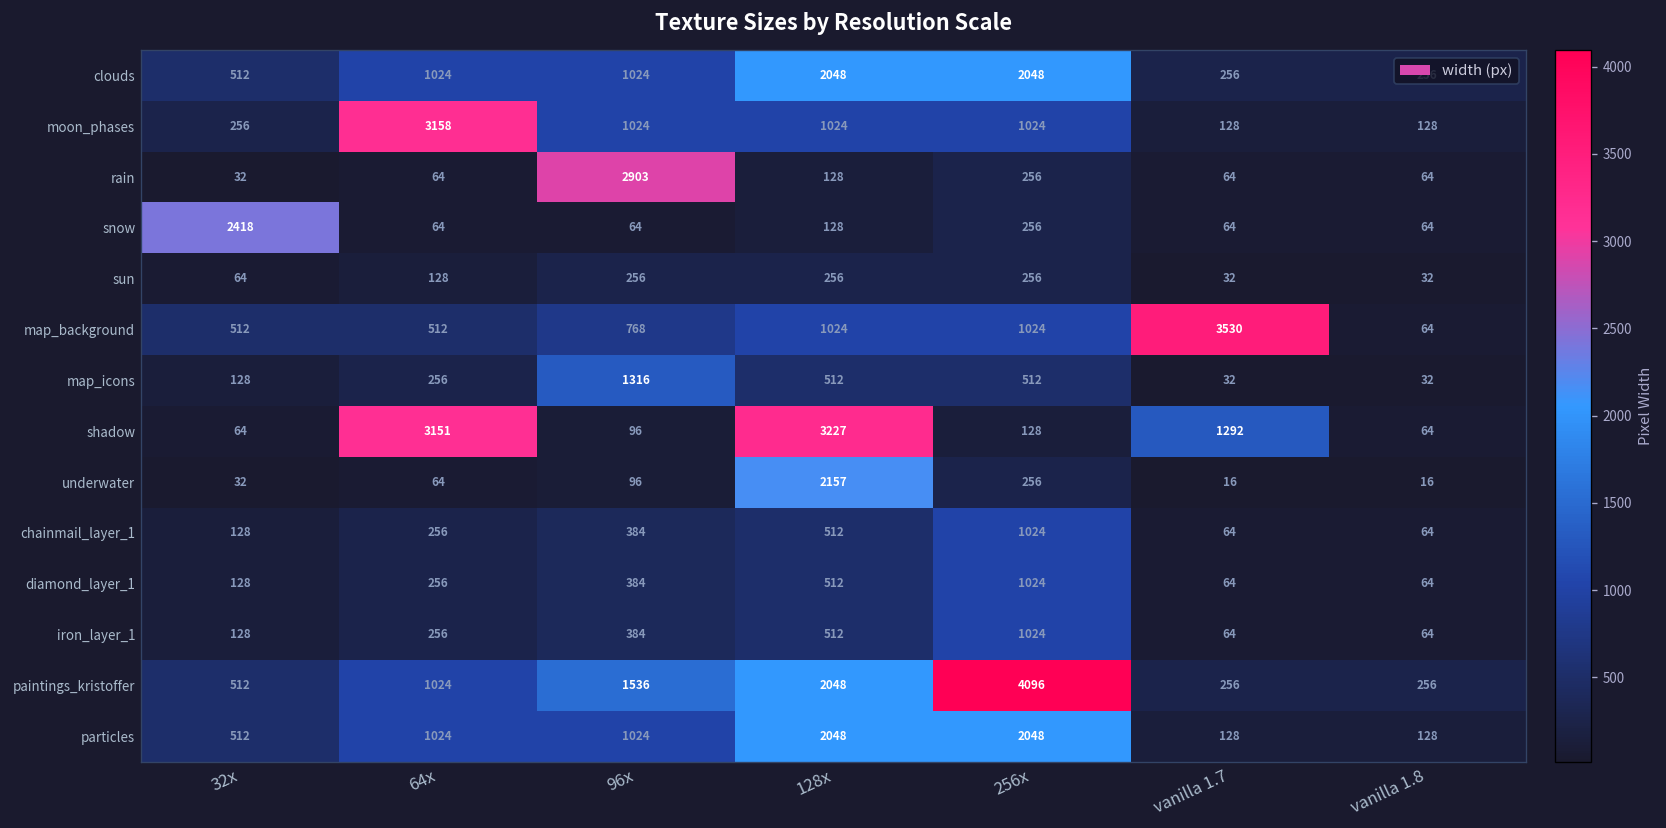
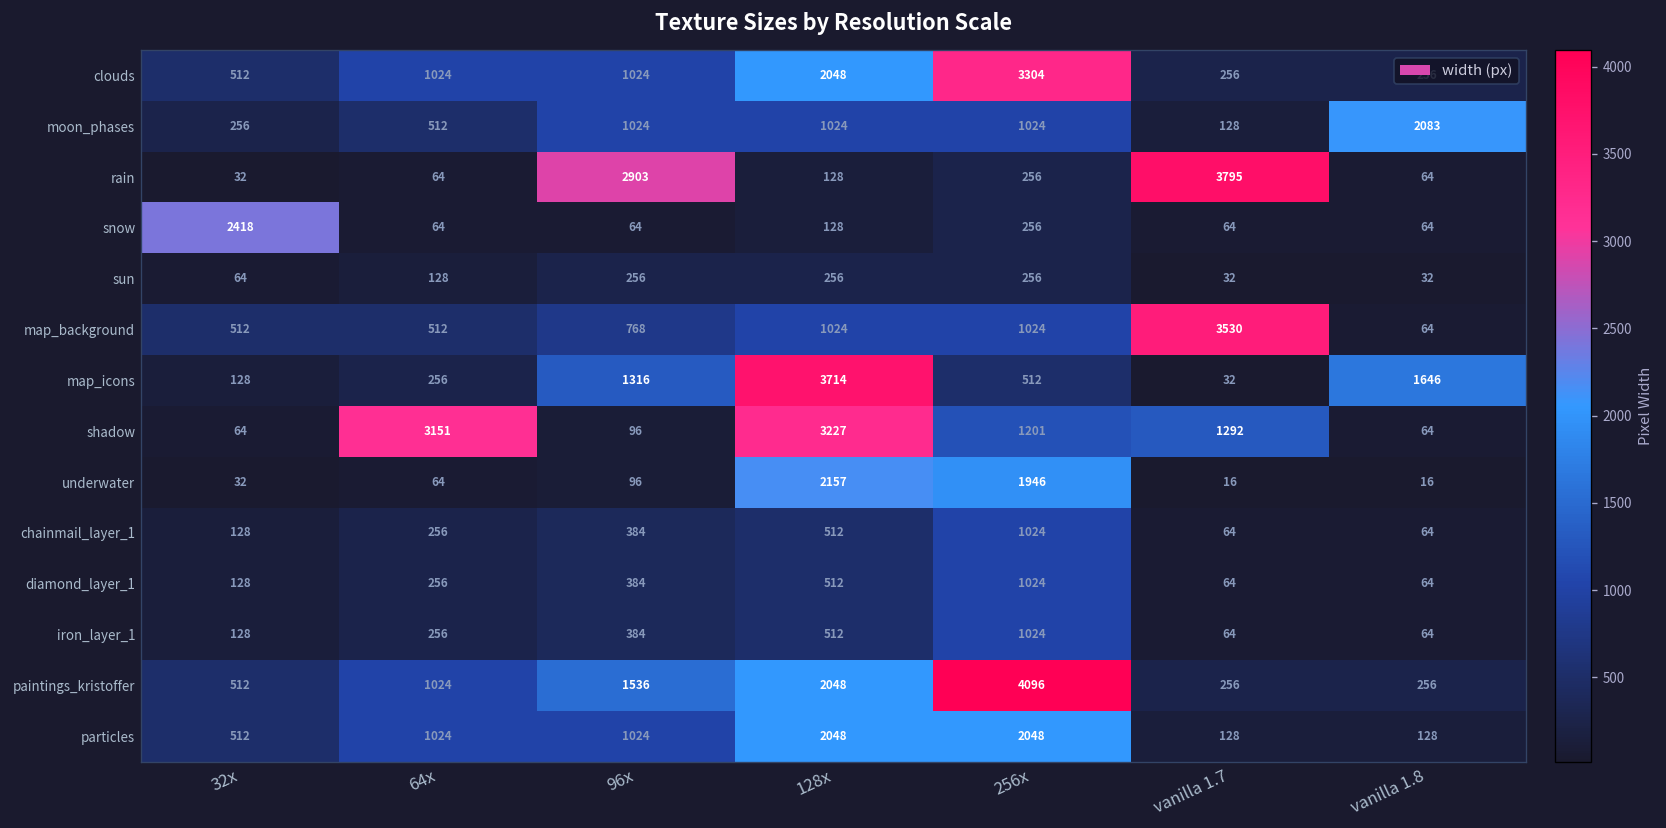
  {
    "clouds": {
      "32x": 512,
      "64x": 1024,
      "96x": 1024,
      "128x": 2048,
-     "256x": 2048,
+     "256x": 3304,
      "vanilla 1.7": 256
    },
    "moon_phases": {
      "32x": 256,
-     "64x": 3158,
+     "64x": 512,
      "96x": 1024,
      "128x": 1024,
      "256x": 1024,
      "vanilla 1.7": 128,
-     "vanilla 1.8": 128
+     "vanilla 1.8": 2083
    },
    "rain": {
      "32x": 32,
      "64x": 64,
      "96x": 2903,
      "128x": 128,
      "256x": 256,
-     "vanilla 1.7": 64,
+     "vanilla 1.7": 3795,
      "vanilla 1.8": 64
    },
    "snow": {
      "32x": 2418,
      "64x": 64,
      "96x": 64,
      "128x": 128,
      "256x": 256,
      "vanilla 1.7": 64,
      "vanilla 1.8": 64
    },
    "sun": {
      "32x": 64,
      "64x": 128,
      "96x": 256,
      "128x": 256,
      "256x": 256,
      "vanilla 1.7": 32,
      "vanilla 1.8": 32
    },
    "map_background": {
      "32x": 512,
      "64x": 512,
      "96x": 768,
      "128x": 1024,
      "256x": 1024,
      "vanilla 1.7": 3530,
      "vanilla 1.8": 64
    },
    "map_icons": {
      "32x": 128,
      "64x": 256,
      "96x": 1316,
-     "128x": 512,
+     "128x": 3714,
      "256x": 512,
      "vanilla 1.7": 32,
-     "vanilla 1.8": 32
+     "vanilla 1.8": 1646
    },
    "shadow": {
      "32x": 64,
      "64x": 3151,
      "96x": 96,
      "128x": 3227,
-     "256x": 128,
+     "256x": 1201,
      "vanilla 1.7": 1292,
      "vanilla 1.8": 64
    },
    "underwater": {
      "32x": 32,
      "64x": 64,
      "96x": 96,
      "128x": 2157,
-     "256x": 256,
+     "256x": 1946,
      "vanilla 1.7": 16,
      "vanilla 1.8": 16
    },
    "chainmail_layer_1": {
      "32x": 128,
      "64x": 256,
      "96x": 384,
      "128x": 512,
      "256x": 1024,
      "vanilla 1.7": 64,
      "vanilla 1.8": 64
    },
    "diamond_layer_1": {
      "32x": 128,
      "64x": 256,
      "96x": 384,
      "128x": 512,
      "256x": 1024,
      "vanilla 1.7": 64,
      "vanilla 1.8": 64
    },
    "iron_layer_1": {
      "32x": 128,
      "64x": 256,
      "96x": 384,
      "128x": 512,
      "256x": 1024,
      "vanilla 1.7": 64,
      "vanilla 1.8": 64
    },
    "paintings_kristoffer": {
      "32x": 512,
      "64x": 1024,
      "96x": 1536,
      "128x": 2048,
      "256x": 4096,
      "vanilla 1.7": 256,
      "vanilla 1.8": 256
    },
    "particles": {
      "32x": 512,
      "64x": 1024,
      "96x": 1024,
      "128x": 2048,
      "256x": 2048,
      "vanilla 1.7": 128,
      "vanilla 1.8": 128
    }
  }
